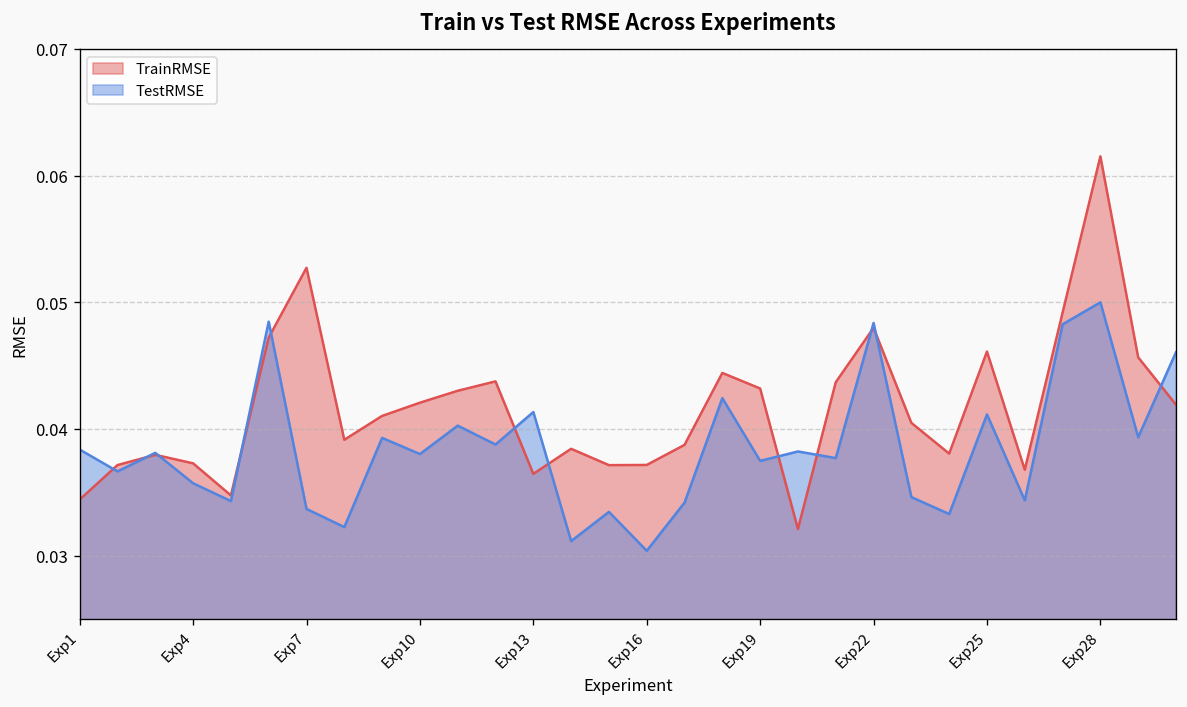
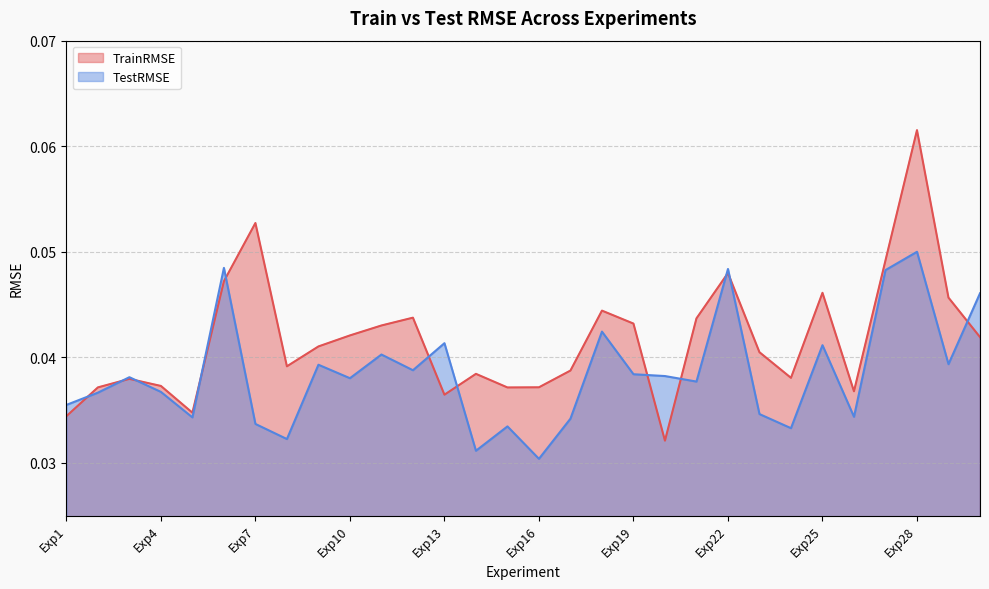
  {
    "TrainRMSE": {
      "Exp1": 0.0344,
      "Exp4": 0.0373,
      "Exp7": 0.0527,
      "Exp10": 0.0421,
      "Exp13": 0.0364,
      "Exp16": 0.0371,
      "Exp19": 0.0432,
      "Exp22": 0.0480,
      "Exp25": 0.0461,
      "Exp28": 0.0615
    },
    "TestRMSE": {
-     "Exp1": 0.0384,
-     "Exp4": 0.0357,
+     "Exp1": 0.0355,
+     "Exp4": 0.0367,
      "Exp7": 0.0337,
      "Exp10": 0.0380,
      "Exp13": 0.0413,
      "Exp16": 0.0304,
-     "Exp19": 0.0375,
+     "Exp19": 0.0384,
      "Exp22": 0.0484,
      "Exp25": 0.0411,
      "Exp28": 0.0500
    }
  }
